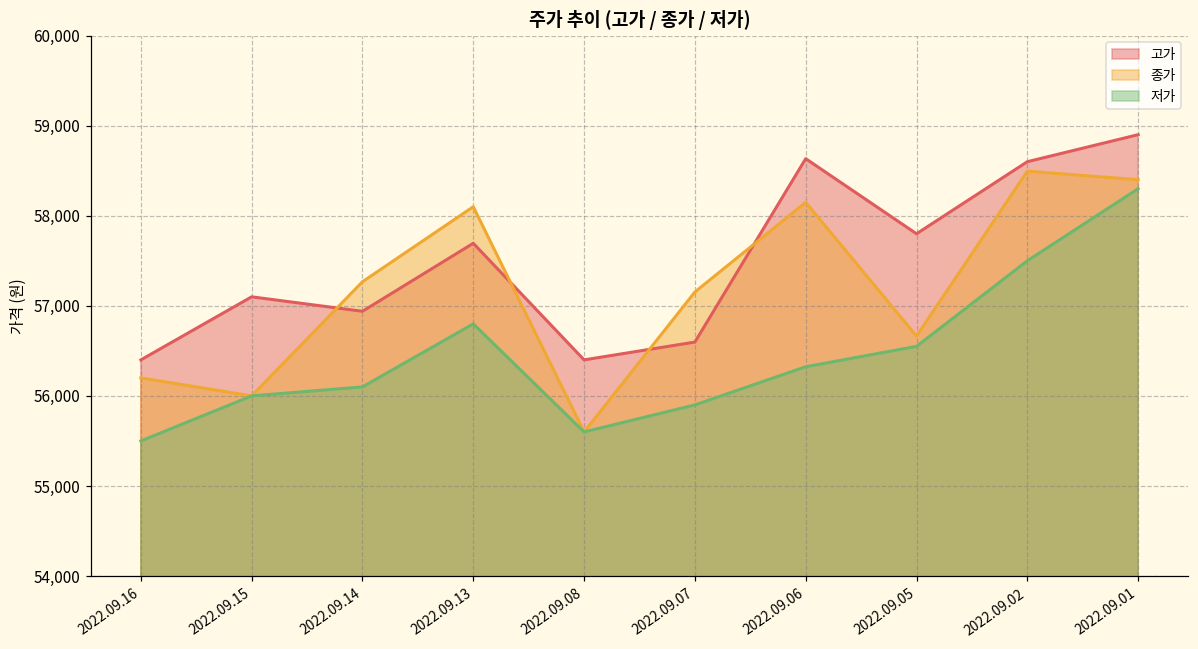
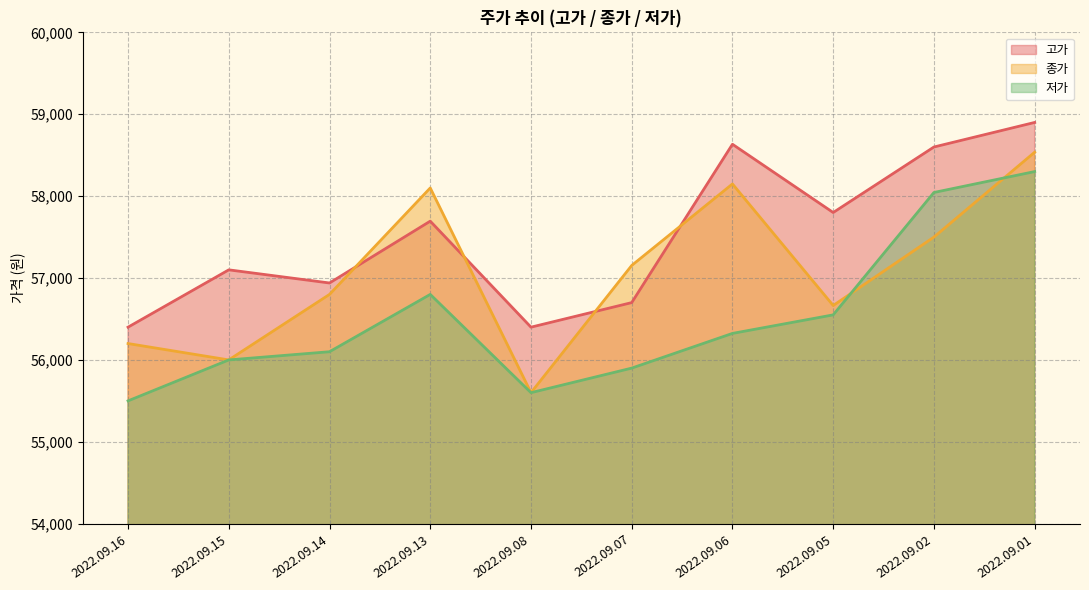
  {
    "고가": {
      "2022.09.16": "56,400",
      "2022.09.15": "57,100",
      "2022.09.14": "56,900",
      "2022.09.13": "57,700",
      "2022.09.08": "56,400",
-     "2022.09.07": "56,600",
+     "2022.09.07": "56,700",
      "2022.09.06": "58,600",
      "2022.09.05": "57,800",
      "2022.09.02": "58,600",
      "2022.09.01": "58,900"
    },
    "종가": {
      "2022.09.16": "56,200",
-     "2022.09.14": "57,300",
+     "2022.09.14": "56,800",
      "2022.09.13": "58,100",
      "2022.09.07": "57,200",
      "2022.09.06": "58,100",
      "2022.09.05": "56,700",
-     "2022.09.02": "58,500",
-     "2022.09.01": "58,400"
+     "2022.09.02": "57,500",
+     "2022.09.01": "58,500"
    },
    "저가": {
      "2022.09.16": "55,500",
      "2022.09.14": "56,100",
      "2022.09.13": "56,800",
      "2022.09.07": "55,900",
      "2022.09.06": "56,300",
      "2022.09.05": "56,600",
-     "2022.09.02": "57,500",
+     "2022.09.02": "58,000",
      "2022.09.01": "58,300"
    }
  }
